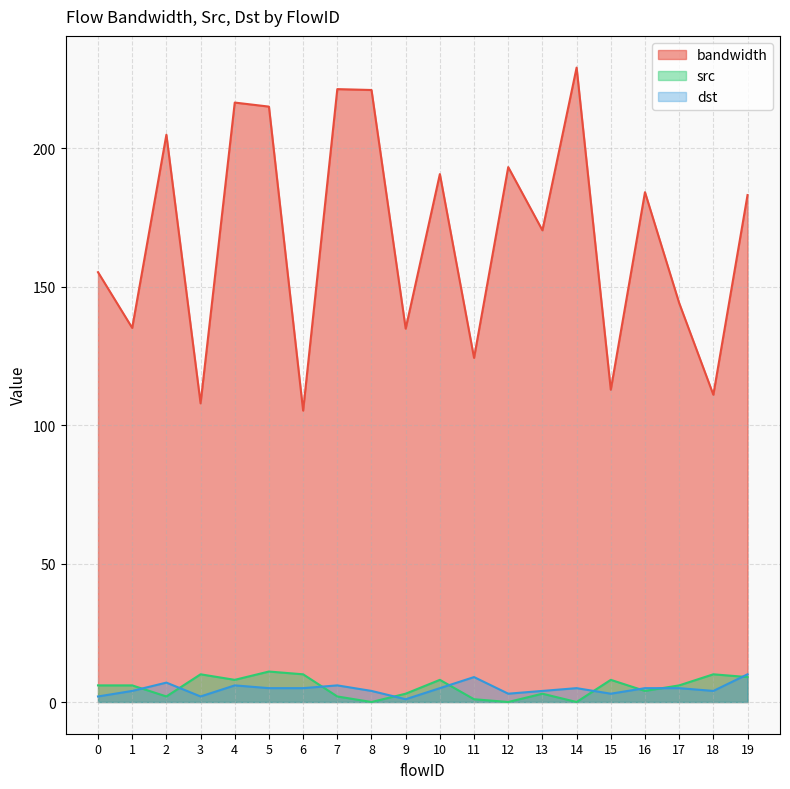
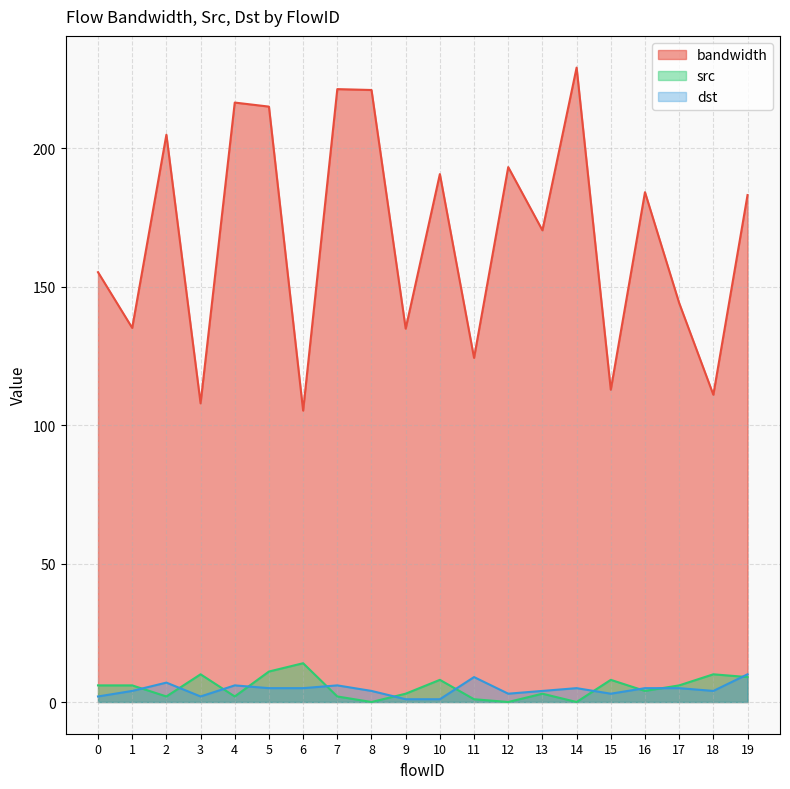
  {
    "bandwidth": {
      "0": 155,
      "1": 135,
      "2": 205,
      "3": 108,
      "4": 216,
      "5": 215,
      "6": 105,
      "7": 221,
      "8": 221,
      "9": 135,
      "10": 191,
      "11": 124,
      "12": 193,
      "13": 170,
      "14": 229,
      "15": 113,
      "16": 184,
      "17": 144,
      "18": 111,
      "19": 183
    },
    "src": {
      "0": 6,
      "1": 6,
      "2": 2,
      "3": 10,
-     "4": 8,
+     "4": 2,
      "5": 11,
-     "6": 10,
+     "6": 14,
      "7": 2,
      "8": 0,
      "9": 3,
      "10": 8,
      "11": 1,
      "12": 0,
      "13": 3,
      "14": 0,
      "15": 8,
      "16": 4,
      "17": 6,
      "18": 10,
      "19": 9
    },
    "dst": {
      "0": 2,
      "1": 4,
      "2": 7,
      "3": 2,
      "4": 6,
      "5": 5,
      "6": 5,
      "7": 6,
      "8": 4,
      "9": 1,
-     "10": 5,
+     "10": 1,
      "11": 9,
      "12": 3,
      "13": 4,
      "14": 5,
      "15": 3,
      "16": 5,
      "17": 5,
      "18": 4,
      "19": 10
    }
  }
